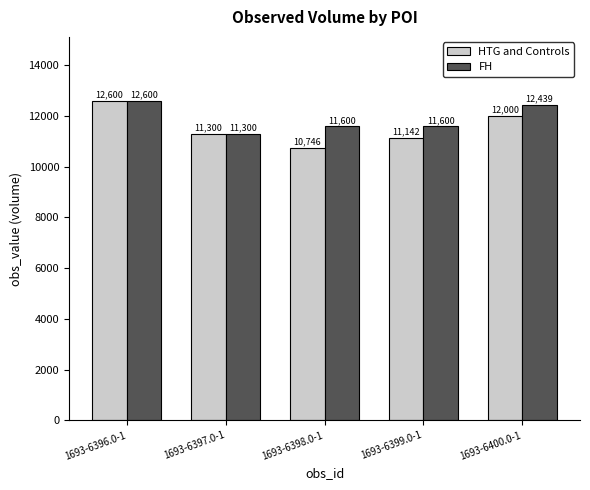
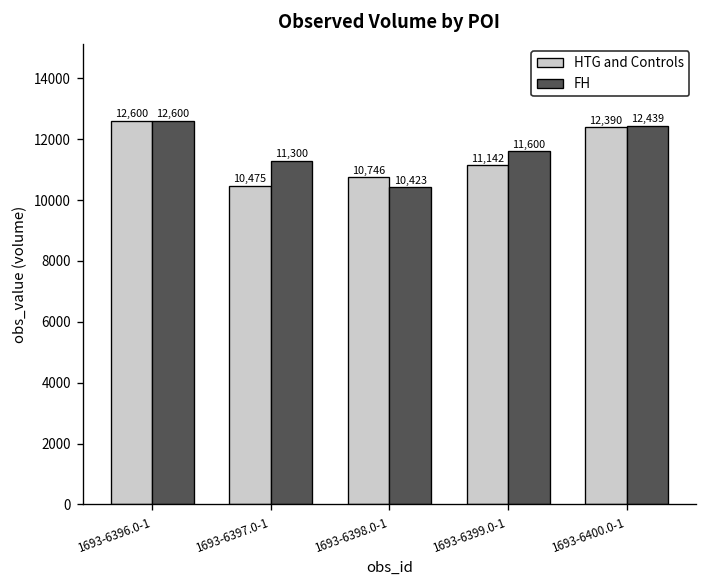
  {
    "HTG and Controls": {
      "1693-6396.0-1": "12,600",
-     "1693-6397.0-1": "11,300",
+     "1693-6397.0-1": "10,475",
      "1693-6398.0-1": "10,746",
      "1693-6399.0-1": "11,142",
-     "1693-6400.0-1": "12,000"
+     "1693-6400.0-1": "12,390"
    },
    "FH": {
      "1693-6396.0-1": "12,600",
      "1693-6397.0-1": "11,300",
-     "1693-6398.0-1": "11,600",
+     "1693-6398.0-1": "10,423",
      "1693-6399.0-1": "11,600",
      "1693-6400.0-1": "12,439"
    }
  }
